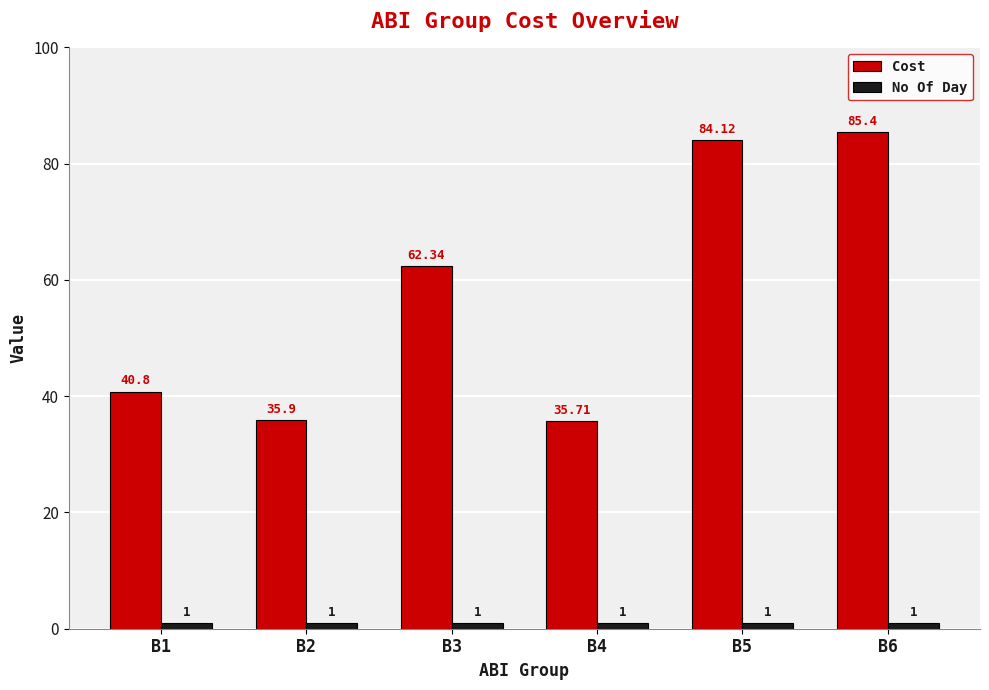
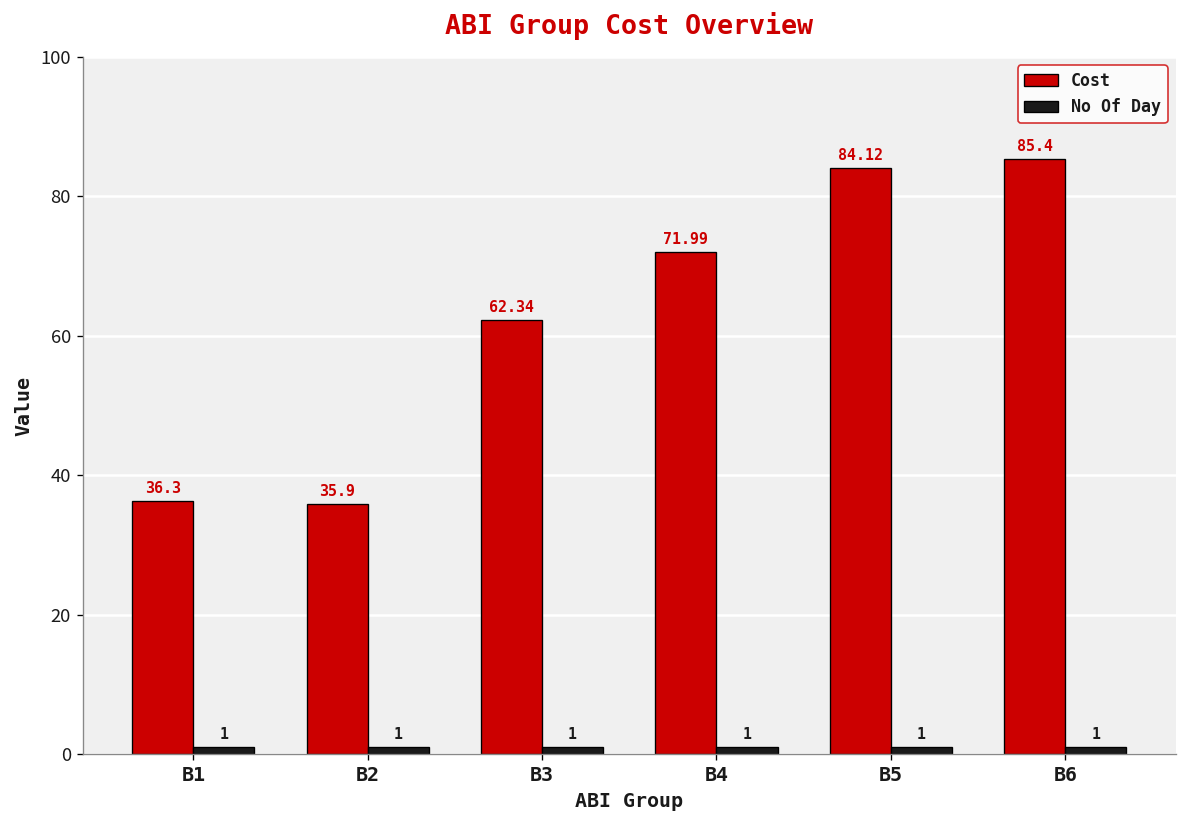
  {
    "Cost": {
-     "B1": 40.8,
+     "B1": 36.3,
      "B2": 35.9,
      "B3": 62.34,
-     "B4": 35.71,
+     "B4": 71.99,
      "B5": 84.12,
      "B6": 85.4
    },
    "No Of Day": {
      "B1": 1,
      "B2": 1,
      "B3": 1,
      "B4": 1,
      "B5": 1,
      "B6": 1
    }
  }
